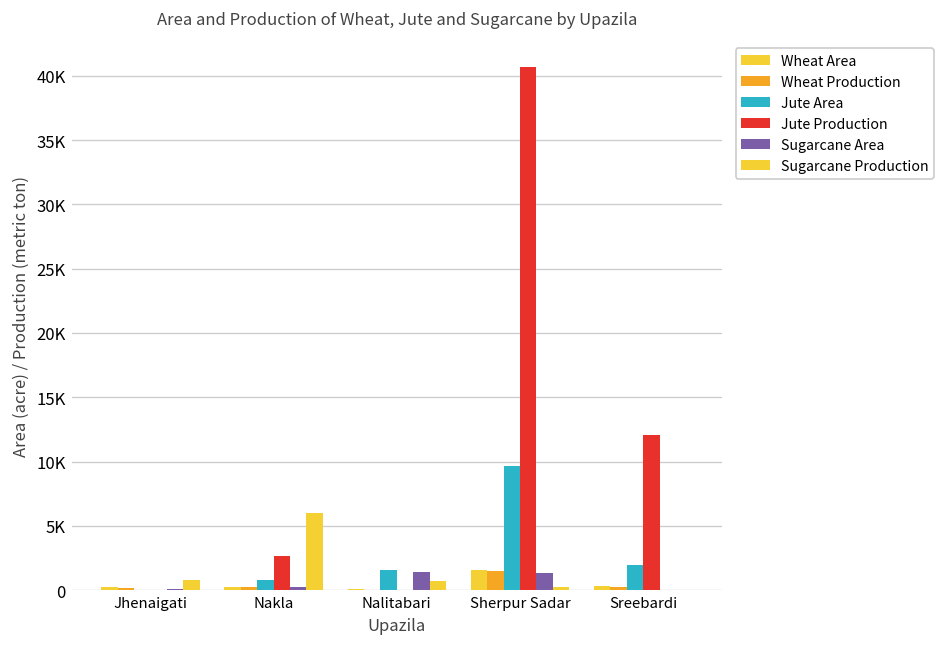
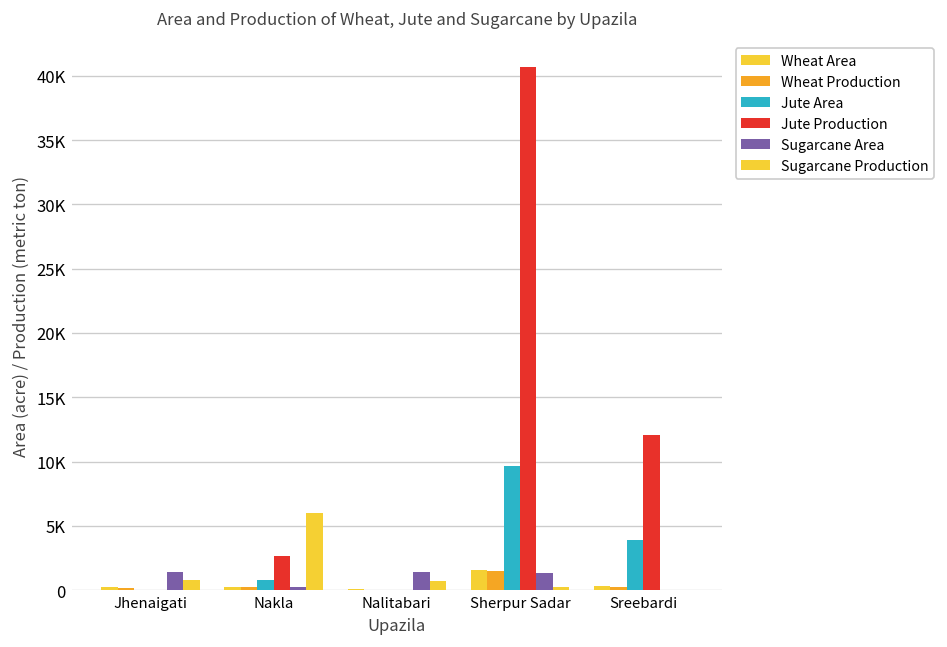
  {
    "Jute Area": {
      "Jhenaigati": 0,
      "Nakla": 800,
-     "Nalitabari": 1500,
+     "Nalitabari": 0,
      "Sherpur Sadar": 9700,
-     "Sreebardi": 2000
+     "Sreebardi": 3900
    },
    "Jute Production": {
      "Jhenaigati": 0,
      "Nakla": 2600,
      "Sherpur Sadar": 40700,
      "Sreebardi": 12100
    },
    "Sugarcane Area": {
-     "Jhenaigati": 0,
+     "Jhenaigati": 1400,
      "Nakla": 300,
      "Nalitabari": 1400,
      "Sherpur Sadar": 1300
    }
  }
